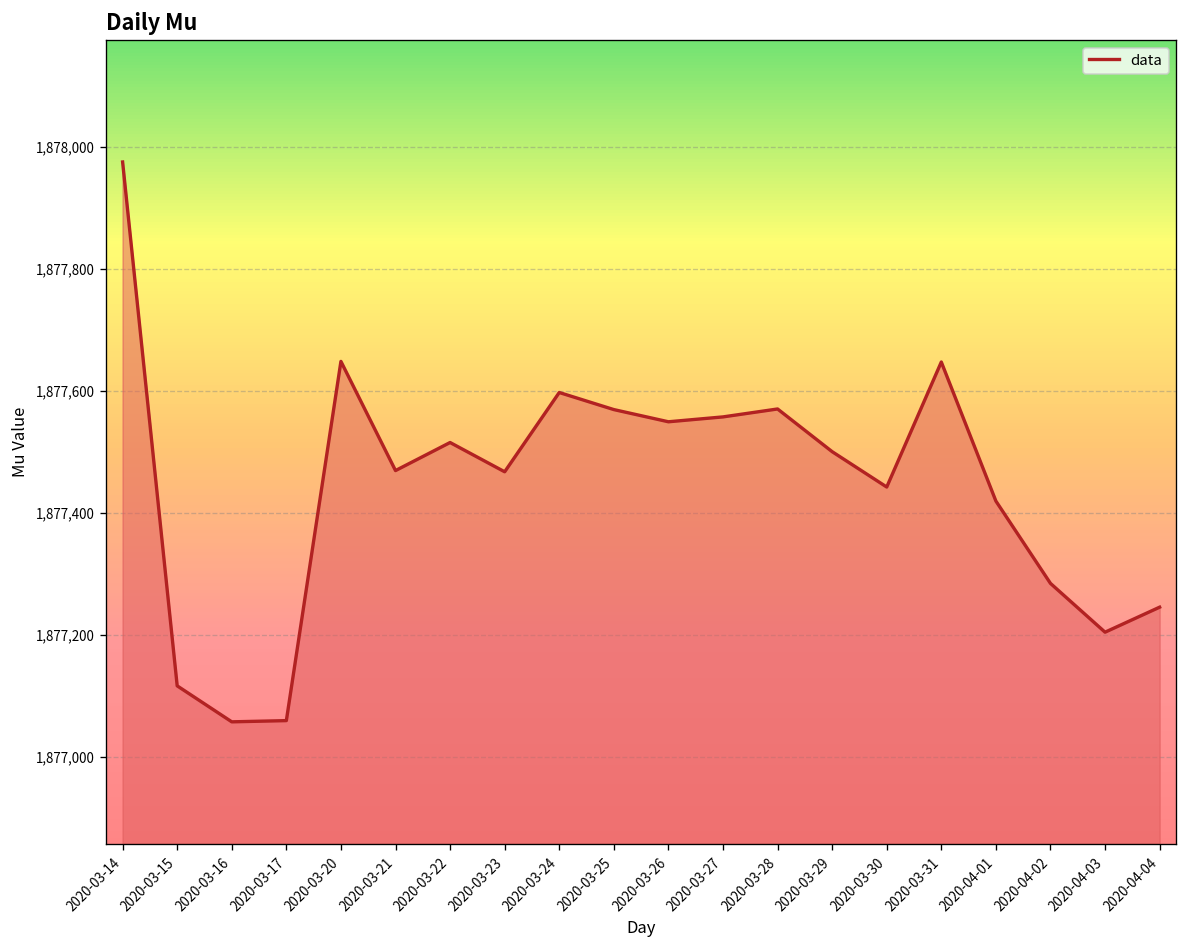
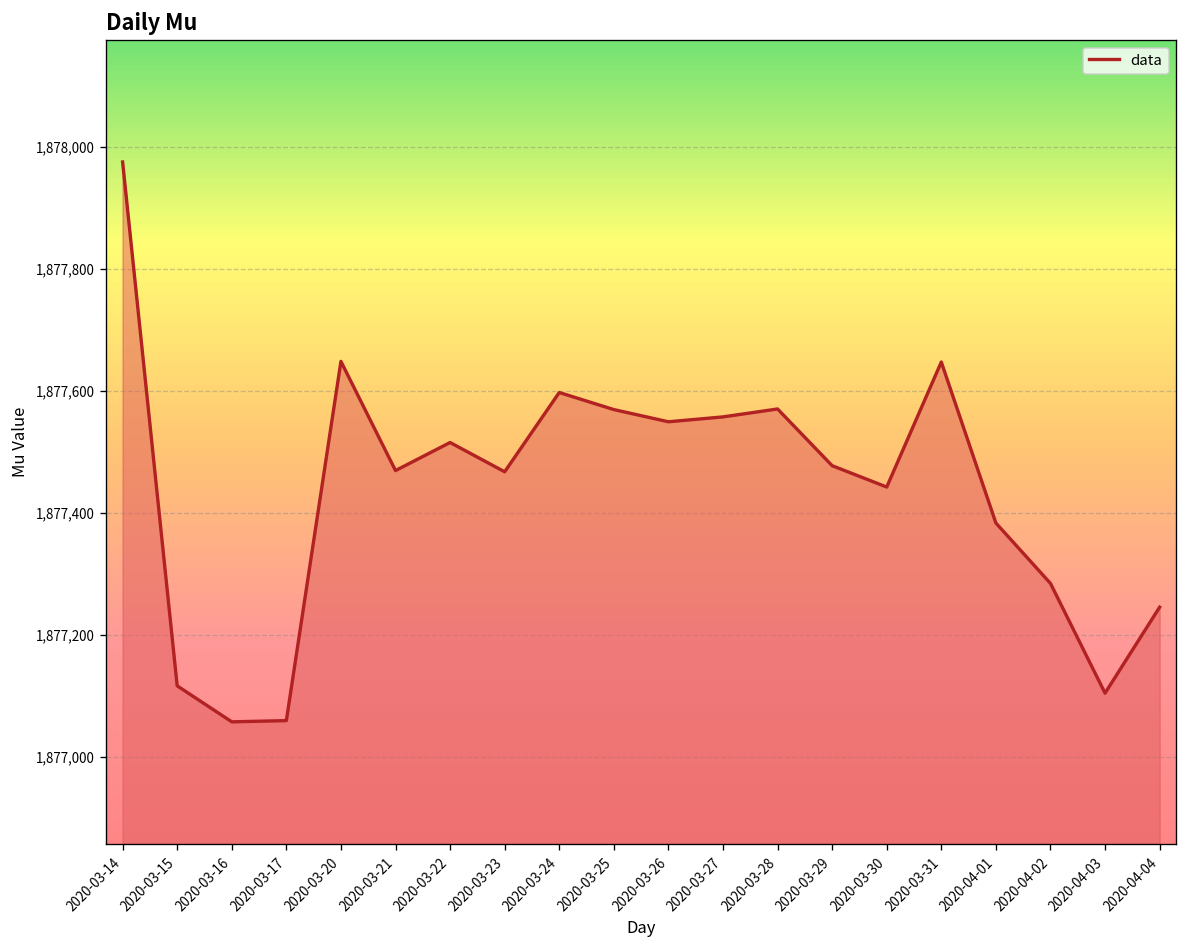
  {
    "2020-03-14": "1,877,980",
    "2020-03-15": "1,877,120",
    "2020-03-16": "1,877,060",
    "2020-03-17": "1,877,060",
    "2020-03-20": "1,877,650",
    "2020-03-21": "1,877,470",
    "2020-03-22": "1,877,520",
    "2020-03-23": "1,877,470",
    "2020-03-24": "1,877,600",
    "2020-03-25": "1,877,570",
    "2020-03-26": "1,877,550",
    "2020-03-27": "1,877,560",
    "2020-03-28": "1,877,570",
-   "2020-03-29": "1,877,500",
+   "2020-03-29": "1,877,480",
    "2020-03-30": "1,877,440",
    "2020-03-31": "1,877,650",
-   "2020-04-01": "1,877,420",
+   "2020-04-01": "1,877,380",
    "2020-04-02": "1,877,280",
-   "2020-04-03": "1,877,200",
+   "2020-04-03": "1,877,100",
    "2020-04-04": "1,877,250"
  }
